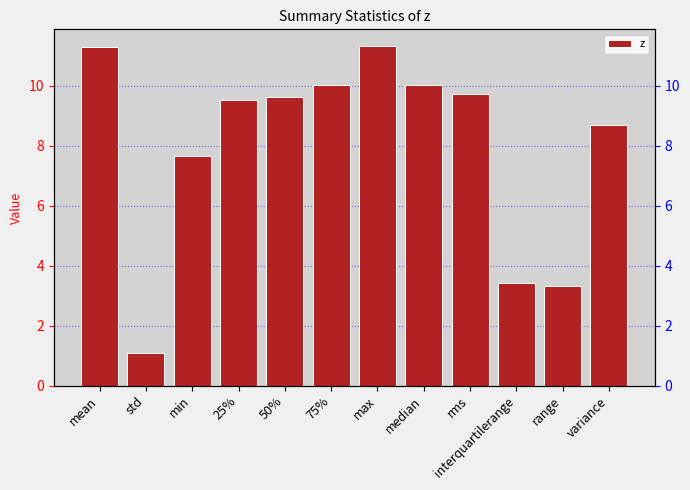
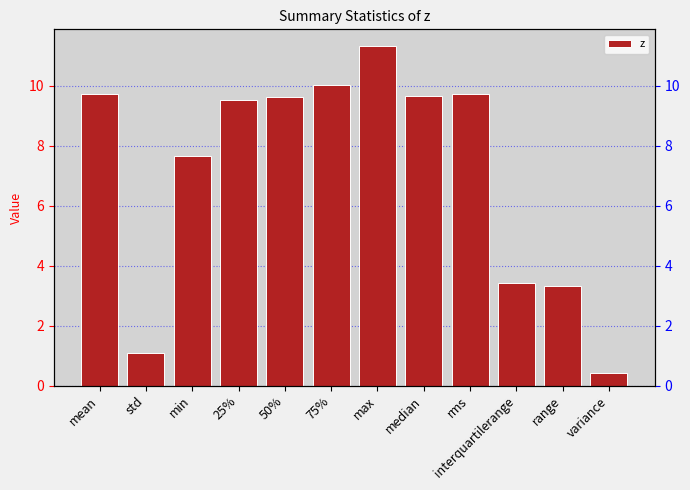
  {
-   "mean": 11.3,
+   "mean": 9.7,
    "std": 1.1,
    "min": 7.7,
    "25%": 9.5,
    "50%": 9.6,
    "75%": 10.0,
    "max": 11.3,
-   "median": 10.0,
+   "median": 9.7,
    "rms": 9.7,
    "interquartilerange": 3.4,
    "range": 3.3,
-   "variance": 8.7
+   "variance": 0.4
  }
